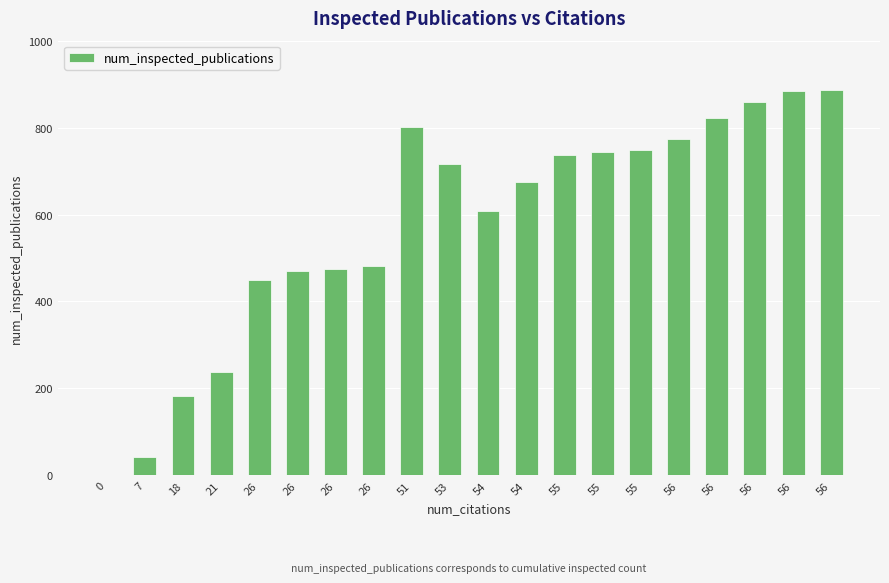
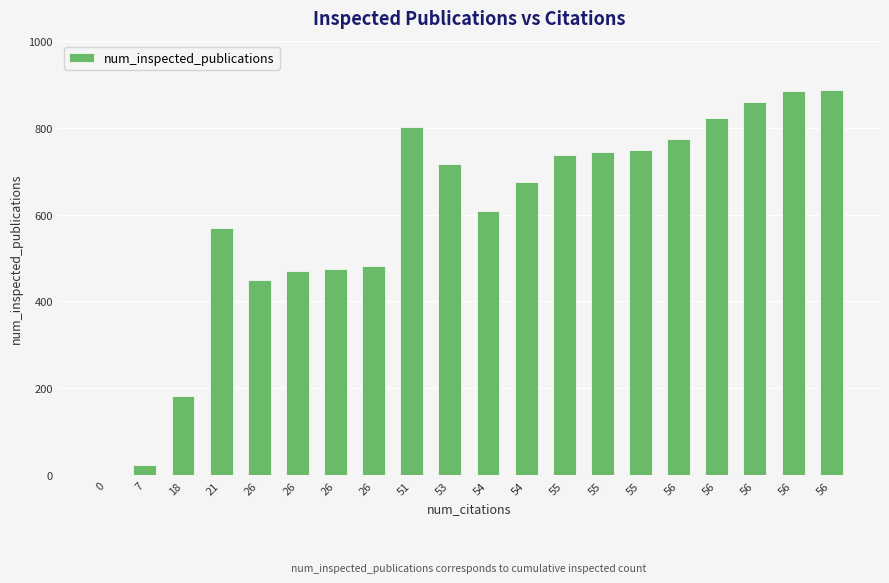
  {
    "0": 0,
-   "7": 40,
+   "7": 20,
    "18": 180,
-   "21": 240,
+   "21": 570,
    "51": 800,
    "53": 720
  }
